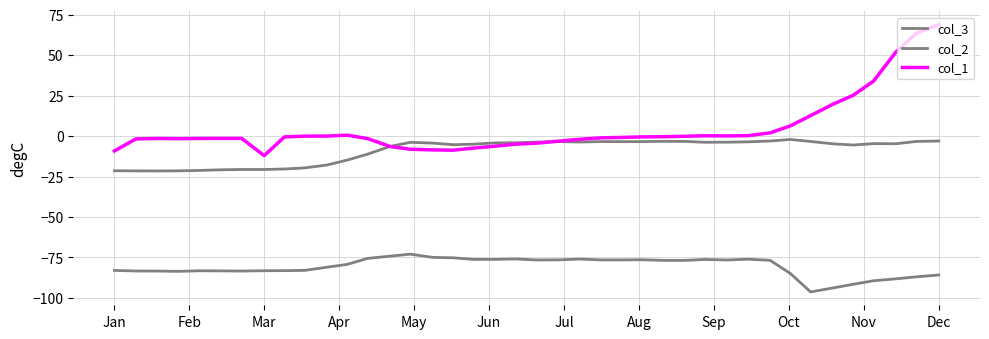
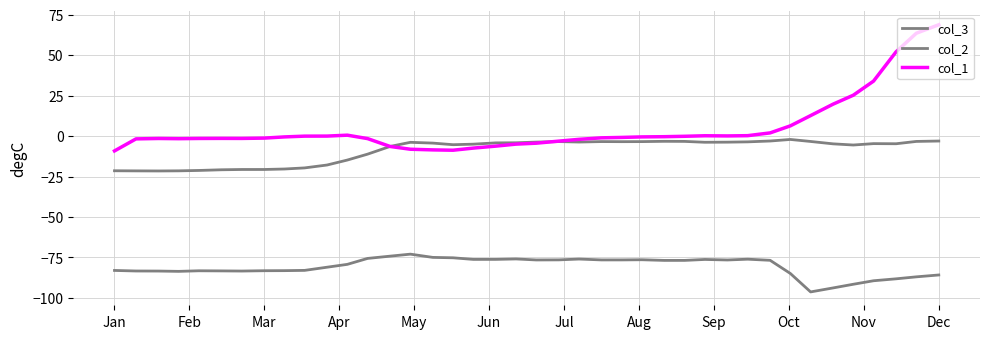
  {
    "col_1": {
      "Jan": -9,
-     "Mar": -12
+     "Mar": -1
    }
  }
